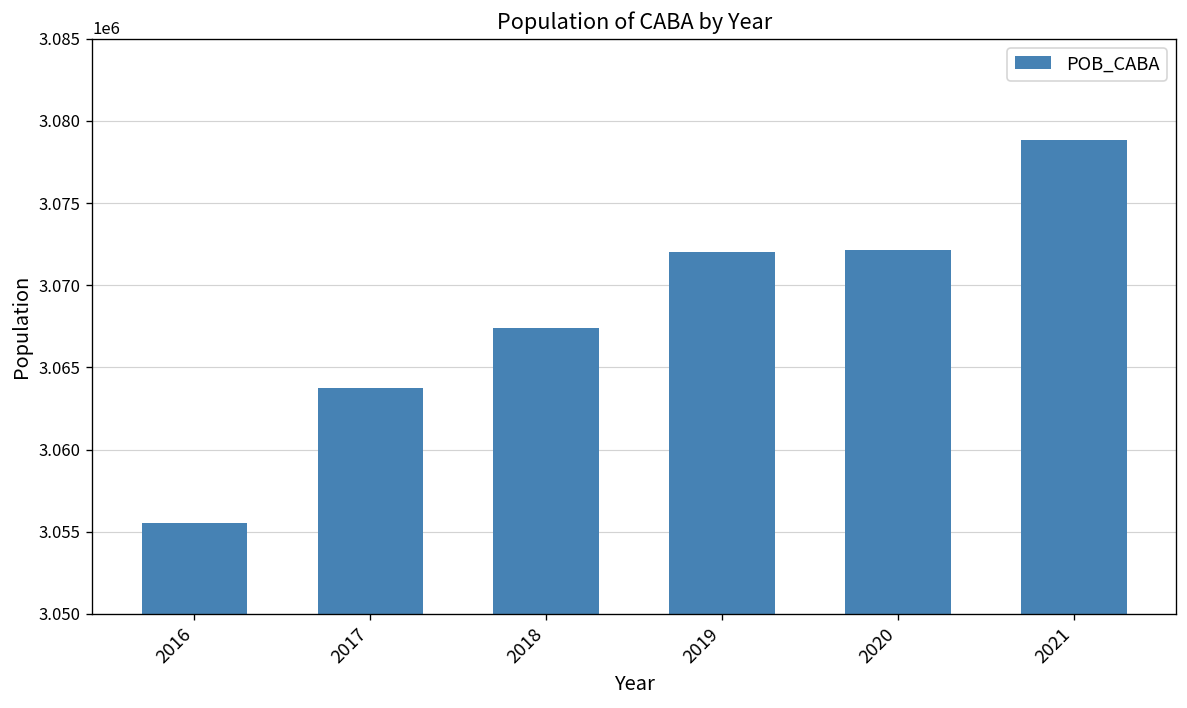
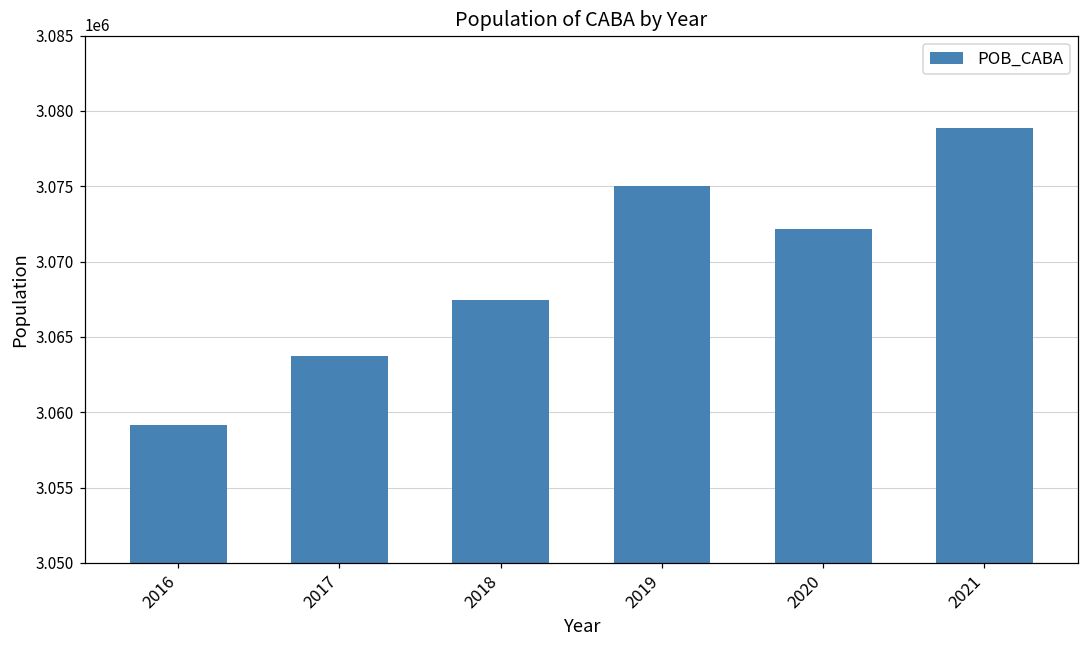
  {
-   "2016": 3055500,
+   "2016": 3059100,
    "2017": 3063700,
    "2018": 3067400,
-   "2019": 3072000,
+   "2019": 3075000,
    "2020": 3072200,
    "2021": 3078800
  }
